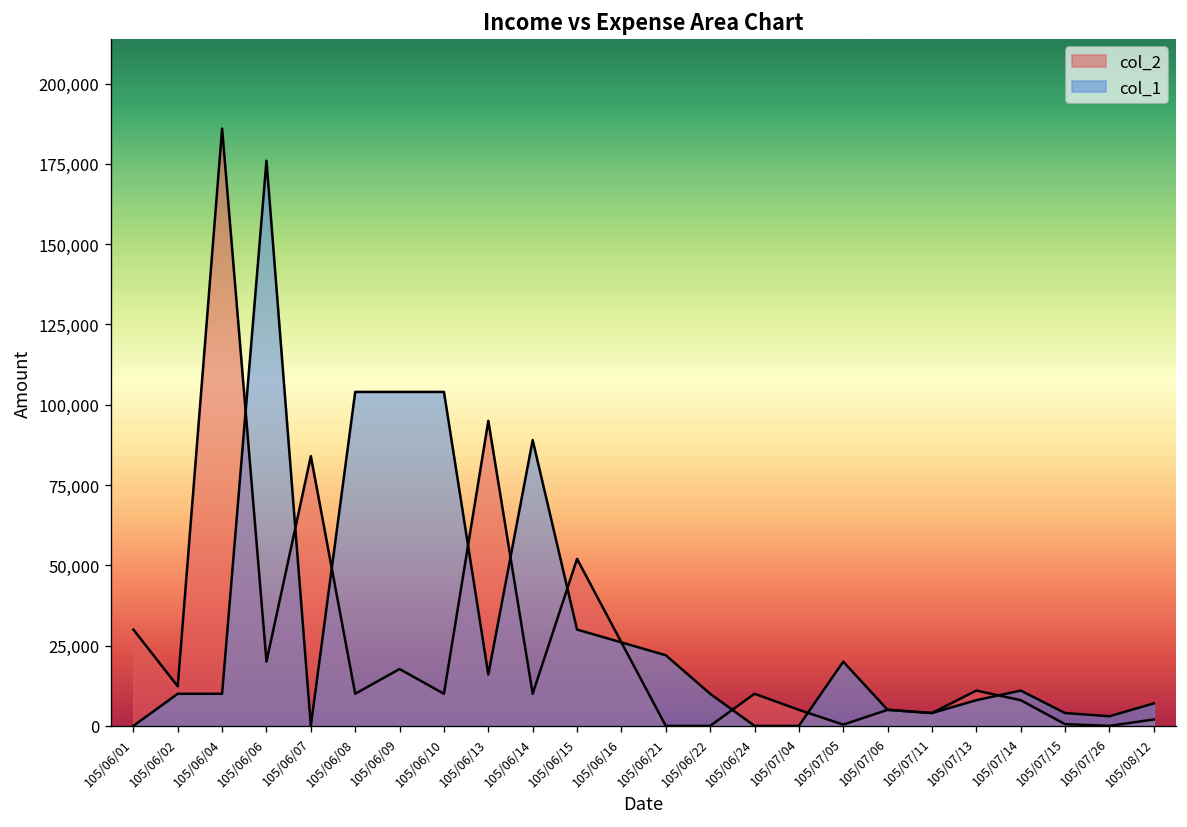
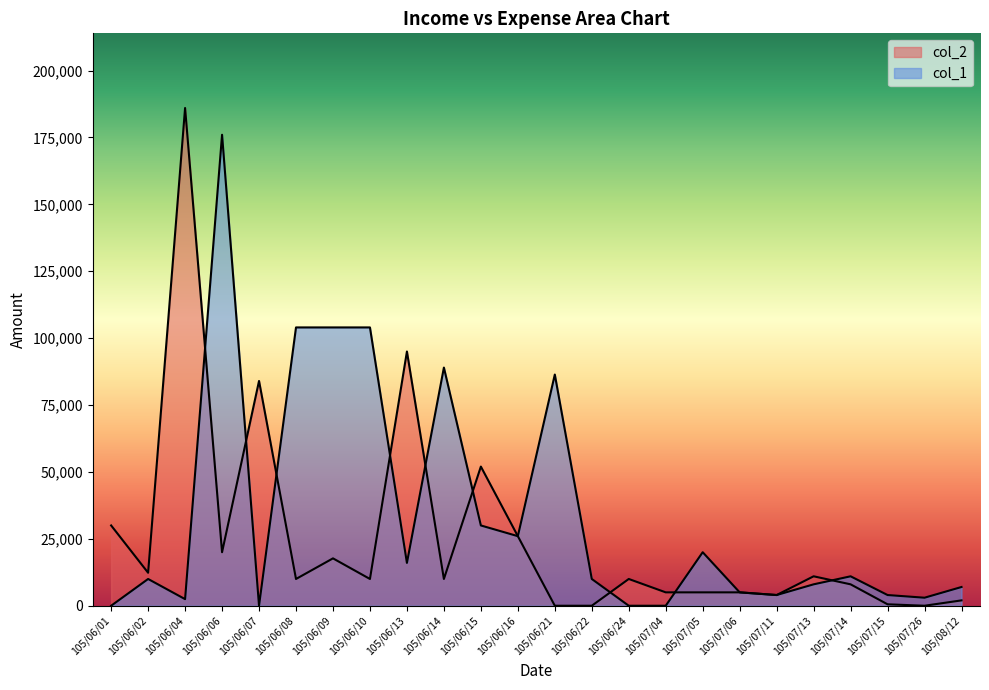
  {
    "col_2": {
      "105/06/01": "30,000",
      "105/06/02": "12,000",
      "105/06/04": "186,000",
      "105/06/06": "20,000",
      "105/06/07": "84,000",
      "105/06/08": "10,000",
      "105/06/09": "18,000",
      "105/06/10": "10,000",
      "105/06/13": "95,000",
      "105/06/14": "10,000",
      "105/06/15": "52,000",
      "105/06/21": "0",
      "105/06/22": "0",
      "105/06/24": "10,000",
      "105/07/04": "5,000",
-     "105/07/05": "0",
+     "105/07/05": "5,000",
      "105/07/13": "11,000",
      "105/07/14": "8,000",
      "105/07/15": "1,000",
      "105/07/26": "0",
      "105/08/12": "2,000"
    },
    "col_1": {
      "105/06/01": "0",
      "105/06/02": "10,000",
-     "105/06/04": "10,000",
+     "105/06/04": "2,000",
      "105/06/06": "176,000",
      "105/06/07": "0",
      "105/06/08": "104,000",
      "105/06/09": "104,000",
      "105/06/10": "104,000",
      "105/06/13": "16,000",
      "105/06/14": "89,000",
      "105/06/15": "30,000",
-     "105/06/21": "22,000",
+     "105/06/21": "86,000",
      "105/06/22": "10,000",
      "105/06/24": "0",
      "105/07/04": "0",
      "105/07/05": "20,000",
      "105/07/13": "8,000",
      "105/07/14": "11,000",
      "105/07/15": "4,000",
      "105/07/26": "3,000",
      "105/08/12": "7,000"
    }
  }
